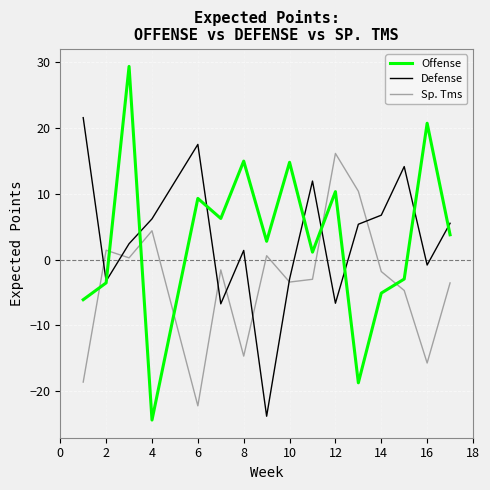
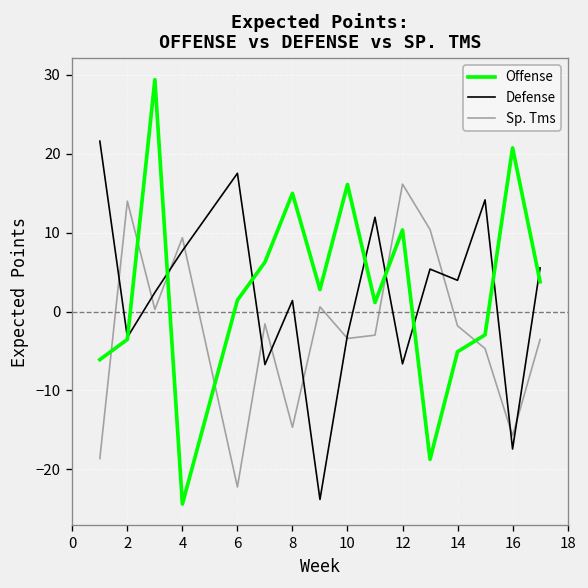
  {
    "Offense": {
      "4": -24,
-     "6": 9,
+     "6": 1,
      "8": 15,
-     "10": 15,
+     "10": 16,
      "12": 10,
      "14": -5,
      "16": 21
    },
    "Defense": {
-     "4": 6,
+     "4": 8,
      "6": 18,
      "8": 1,
      "10": -3,
      "12": -7,
-     "14": 7,
-     "16": -1
+     "14": 4,
+     "16": -17
    },
    "Sp. Tms": {
-     "2": 1,
-     "4": 4,
+     "2": 14,
+     "4": 9,
      "6": -22,
      "8": -15,
      "10": -3,
      "12": 16,
      "14": -2,
      "16": -16
    }
  }
